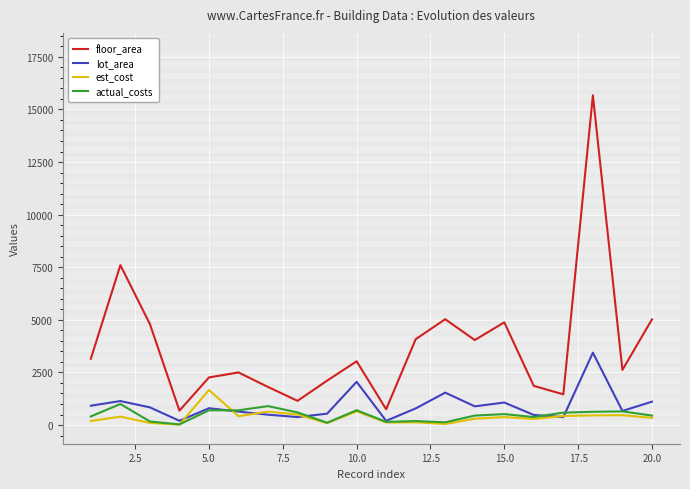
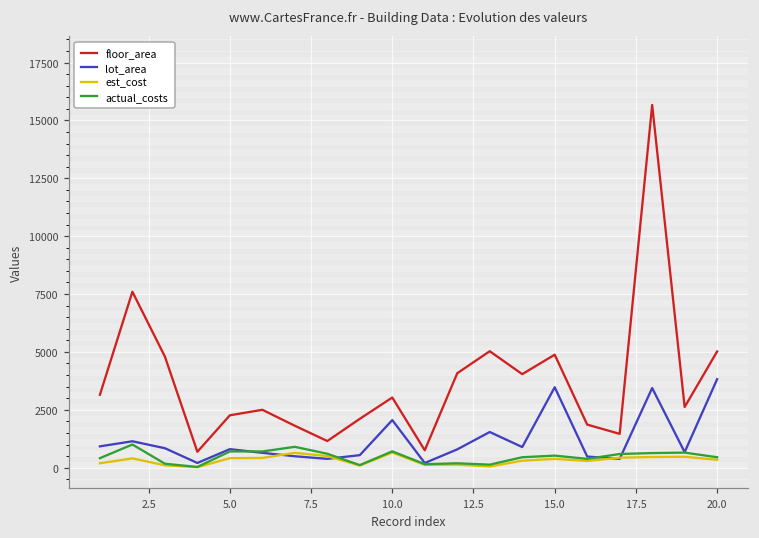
  {
    "floor_area": {
      "5.0": 2300,
      "10.0": 3000,
      "15.0": 4900,
      "20.0": 5000
    },
    "lot_area": {
      "10.0": 2100,
-     "15.0": 1100,
-     "20.0": 1100
+     "15.0": 3500,
+     "20.0": 3800
    },
    "est_cost": {
-     "5.0": 1700,
+     "5.0": 400,
      "15.0": 400
    },
    "actual_costs": {
      "15.0": 500
    }
  }
